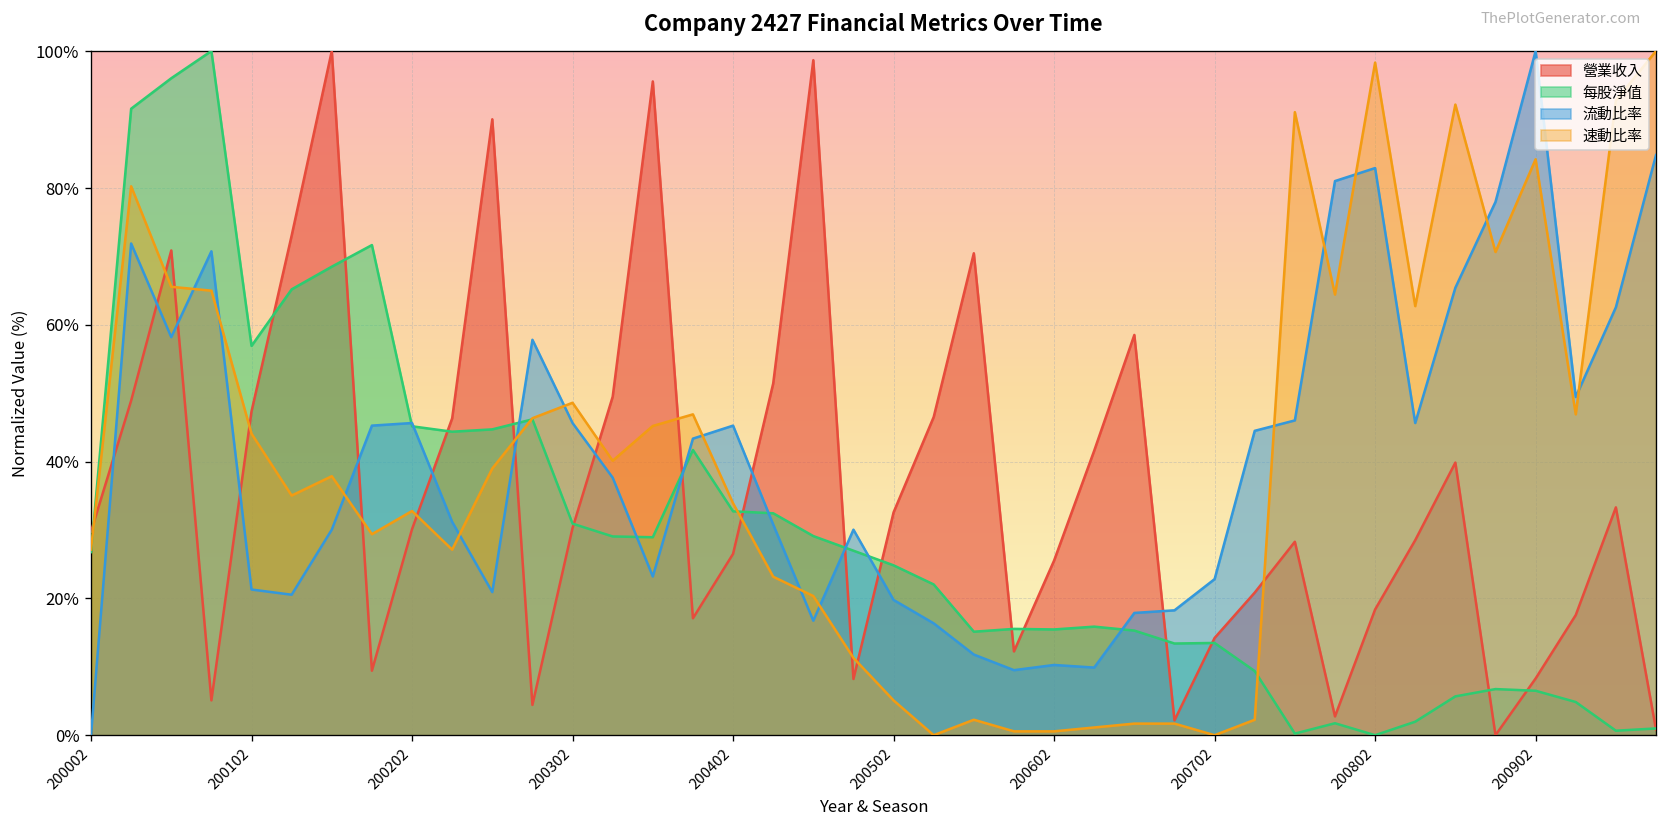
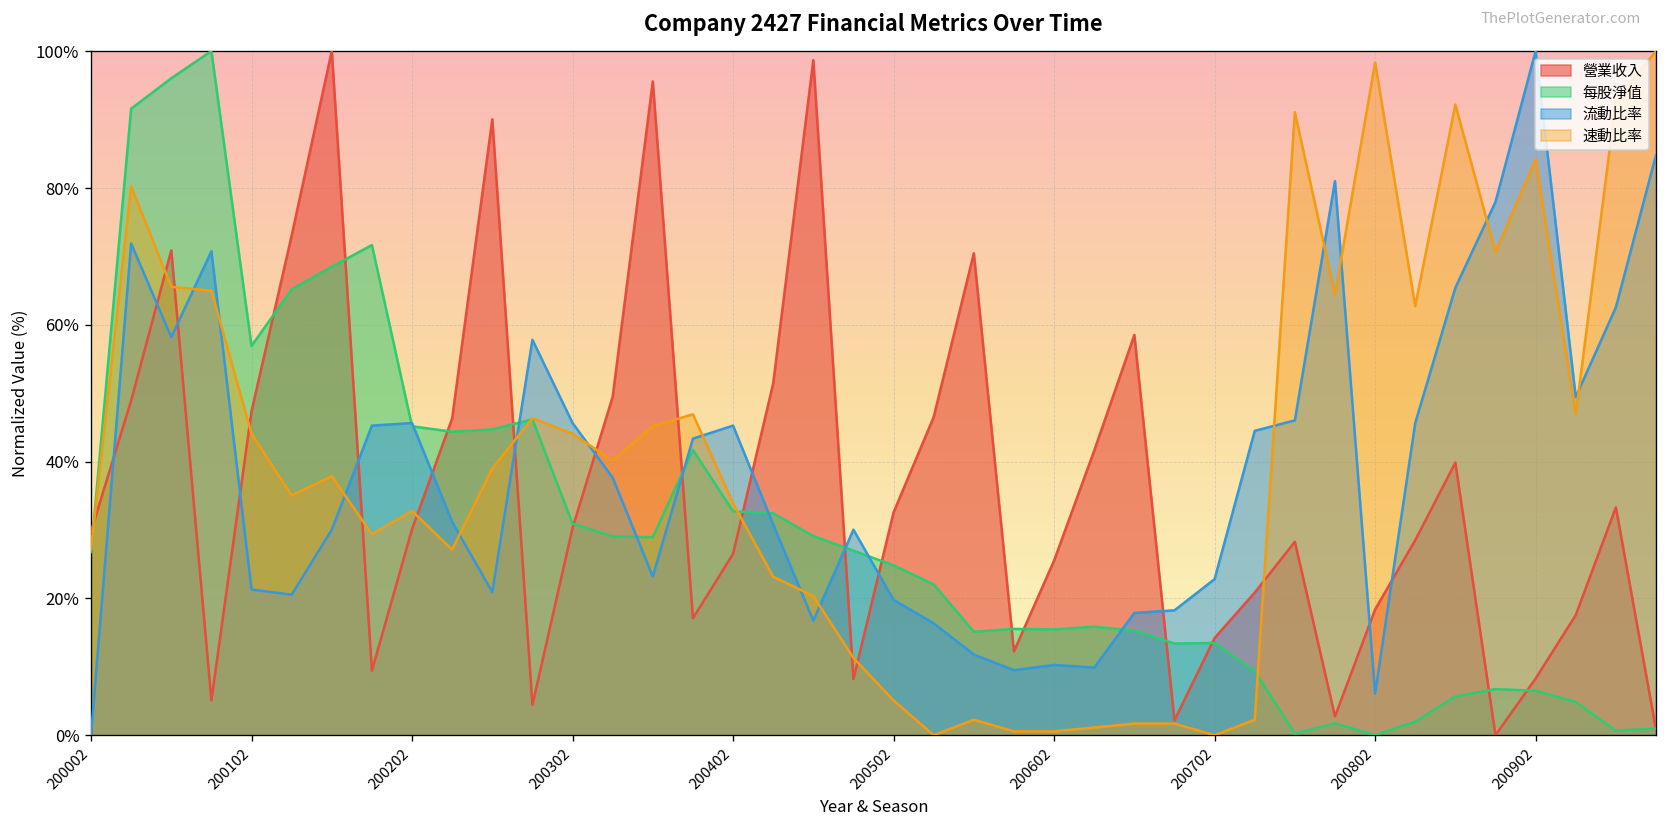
  {
    "營業收入": {
      "200002": "30%",
      "200102": "47%",
      "200202": "30%",
      "200302": "30%",
      "200402": "27%",
      "200502": "33%",
      "200602": "26%",
      "200702": "14%",
      "200802": "18%",
      "200902": "8%"
    },
    "每股淨值": {
      "200102": "57%",
      "200202": "45%",
      "200302": "31%",
      "200402": "33%",
      "200502": "25%",
      "200602": "15%",
      "200702": "13%",
      "200802": "0%",
      "200902": "6%"
    },
    "流動比率": {
      "200002": "0%",
      "200102": "21%",
      "200202": "46%",
      "200302": "46%",
      "200402": "45%",
      "200502": "20%",
      "200602": "10%",
      "200702": "23%",
-     "200802": "83%",
+     "200802": "6%",
      "200902": "100%"
    },
    "速動比率": {
      "200102": "44%",
      "200202": "33%",
-     "200302": "49%",
+     "200302": "44%",
      "200402": "34%",
      "200502": "5%",
      "200602": "1%",
      "200702": "0%",
      "200802": "98%",
      "200902": "84%"
    }
  }
